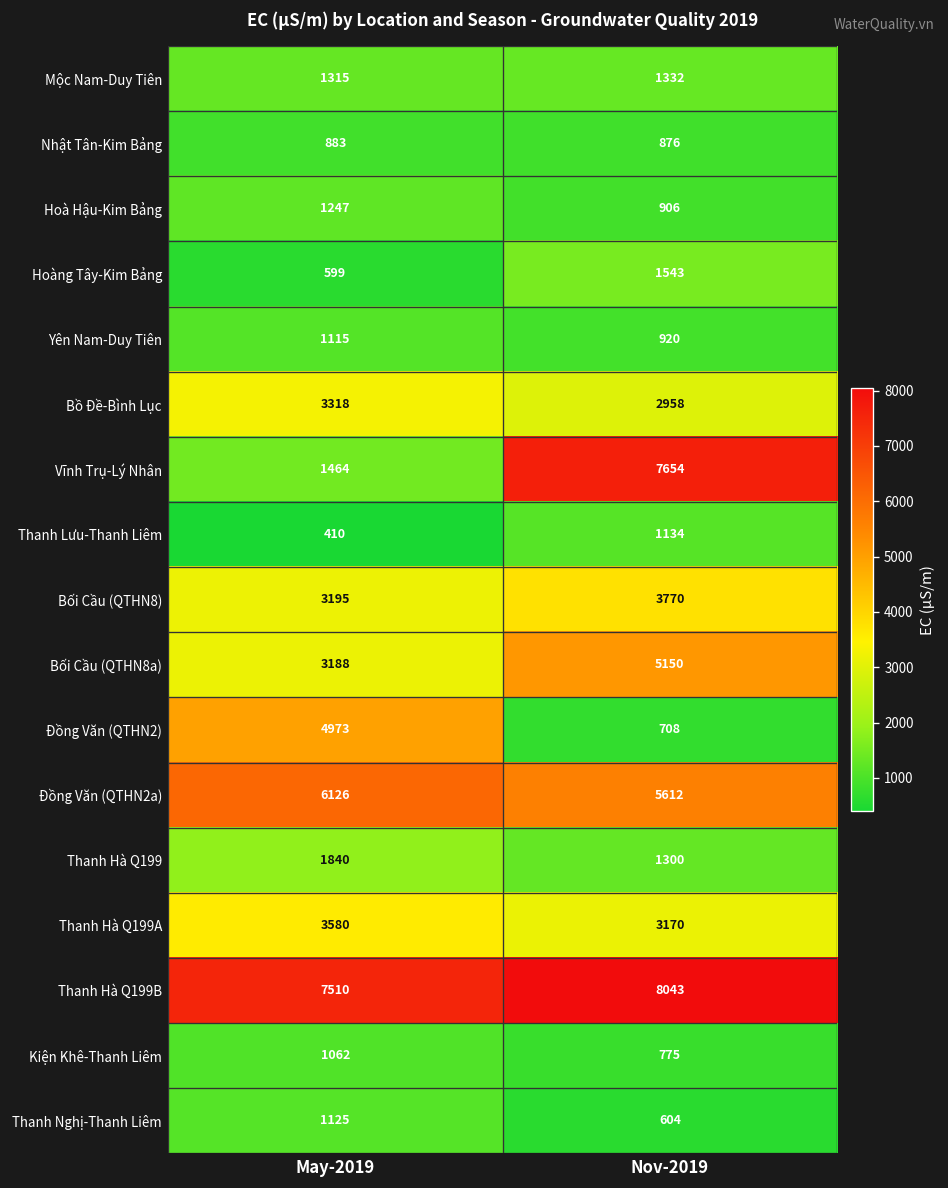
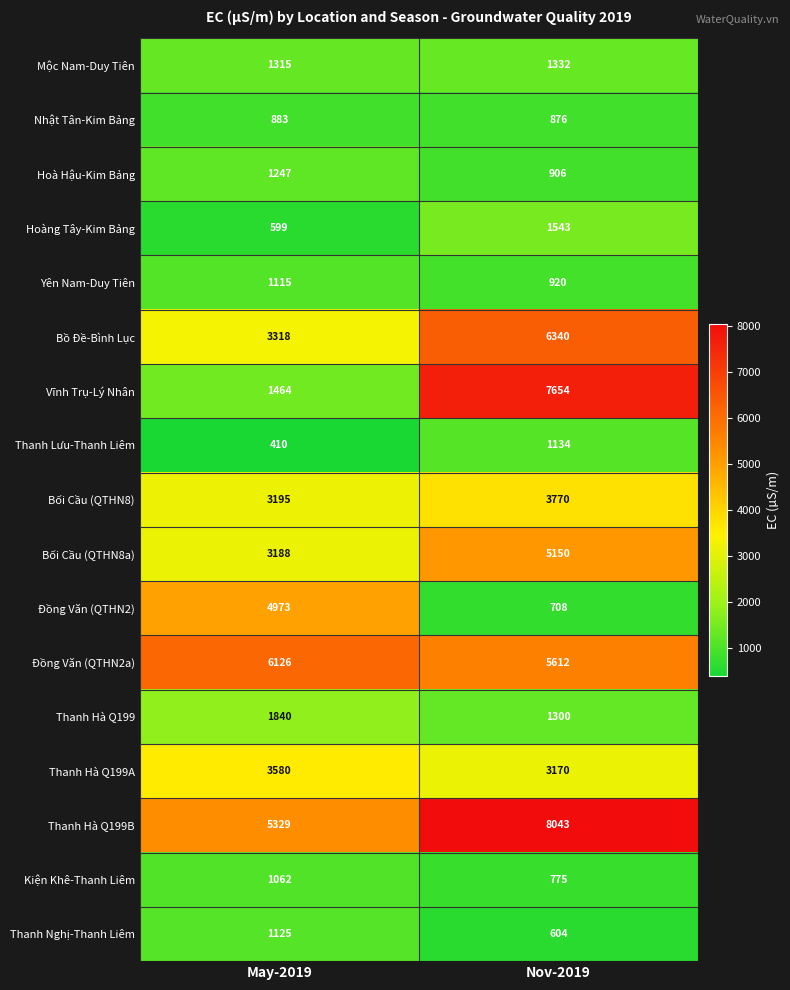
  {
    "Mộc Nam-Duy Tiên": {
      "May-2019": 1315,
      "Nov-2019": 1332
    },
    "Nhật Tân-Kim Bảng": {
      "May-2019": 883,
      "Nov-2019": 876
    },
    "Hoà Hậu-Kim Bảng": {
      "May-2019": 1247,
      "Nov-2019": 906
    },
    "Hoàng Tây-Kim Bảng": {
      "May-2019": 599,
      "Nov-2019": 1543
    },
    "Yên Nam-Duy Tiên": {
      "May-2019": 1115,
      "Nov-2019": 920
    },
    "Bồ Đề-Bình Lục": {
      "May-2019": 3318,
-     "Nov-2019": 2958
+     "Nov-2019": 6340
    },
    "Vĩnh Trụ-Lý Nhân": {
      "May-2019": 1464,
      "Nov-2019": 7654
    },
    "Thanh Lưu-Thanh Liêm": {
      "May-2019": 410,
      "Nov-2019": 1134
    },
    "Bối Cầu (QTHN8)": {
      "May-2019": 3195,
      "Nov-2019": 3770
    },
    "Bối Cầu (QTHN8a)": {
      "May-2019": 3188,
      "Nov-2019": 5150
    },
    "Đồng Văn (QTHN2)": {
      "May-2019": 4973,
      "Nov-2019": 708
    },
    "Đồng Văn (QTHN2a)": {
      "May-2019": 6126,
      "Nov-2019": 5612
    },
    "Thanh Hà Q199": {
      "May-2019": 1840,
      "Nov-2019": 1300
    },
    "Thanh Hà Q199A": {
      "May-2019": 3580,
      "Nov-2019": 3170
    },
    "Thanh Hà Q199B": {
-     "May-2019": 7510,
+     "May-2019": 5329,
      "Nov-2019": 8043
    },
    "Kiện Khê-Thanh Liêm": {
      "May-2019": 1062,
      "Nov-2019": 775
    },
    "Thanh Nghị-Thanh Liêm": {
      "May-2019": 1125,
      "Nov-2019": 604
    }
  }
